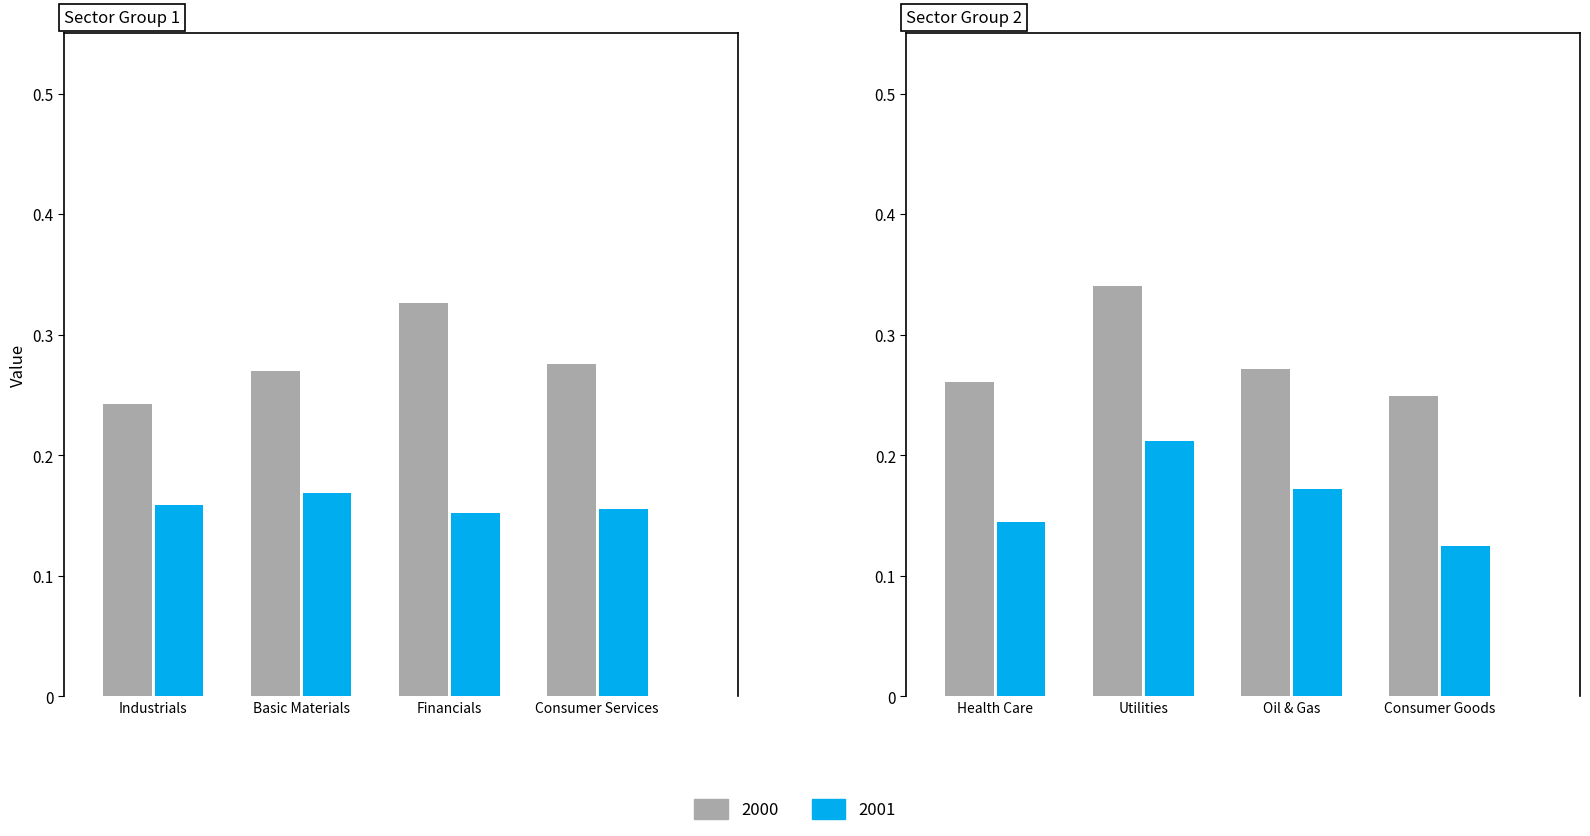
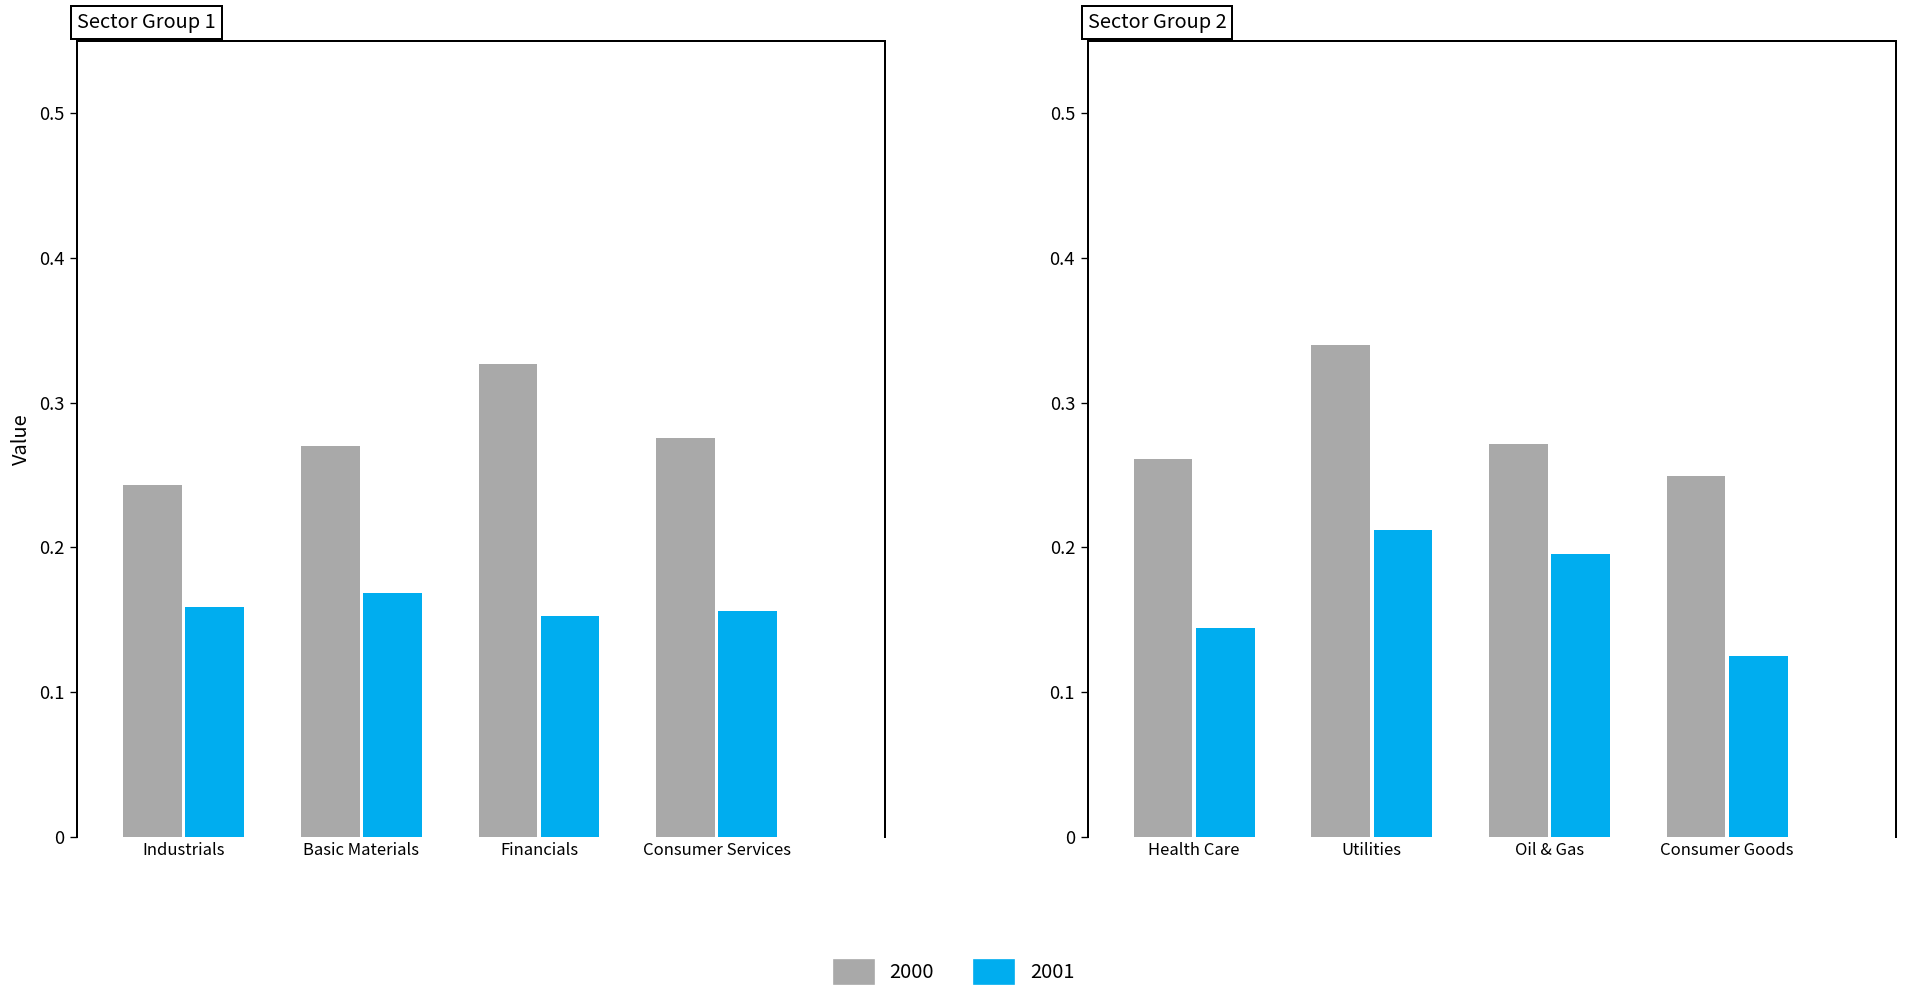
  {
    "Sector Group 1": {
      "2000": {
        "Industrials": 0.243,
        "Basic Materials": 0.270,
        "Financials": 0.326,
        "Consumer Services": 0.276
      },
      "2001": {
        "Industrials": 0.159,
        "Basic Materials": 0.169,
        "Financials": 0.152,
        "Consumer Services": 0.156
      }
    },
    "Sector Group 2": {
      "2000": {
        "Health Care": 0.261,
        "Utilities": 0.340,
        "Oil & Gas": 0.271,
        "Consumer Goods": 0.250
      },
      "2001": {
        "Health Care": 0.144,
        "Utilities": 0.212,
-       "Oil & Gas": 0.172,
+       "Oil & Gas": 0.195,
        "Consumer Goods": 0.125
      }
    }
  }
